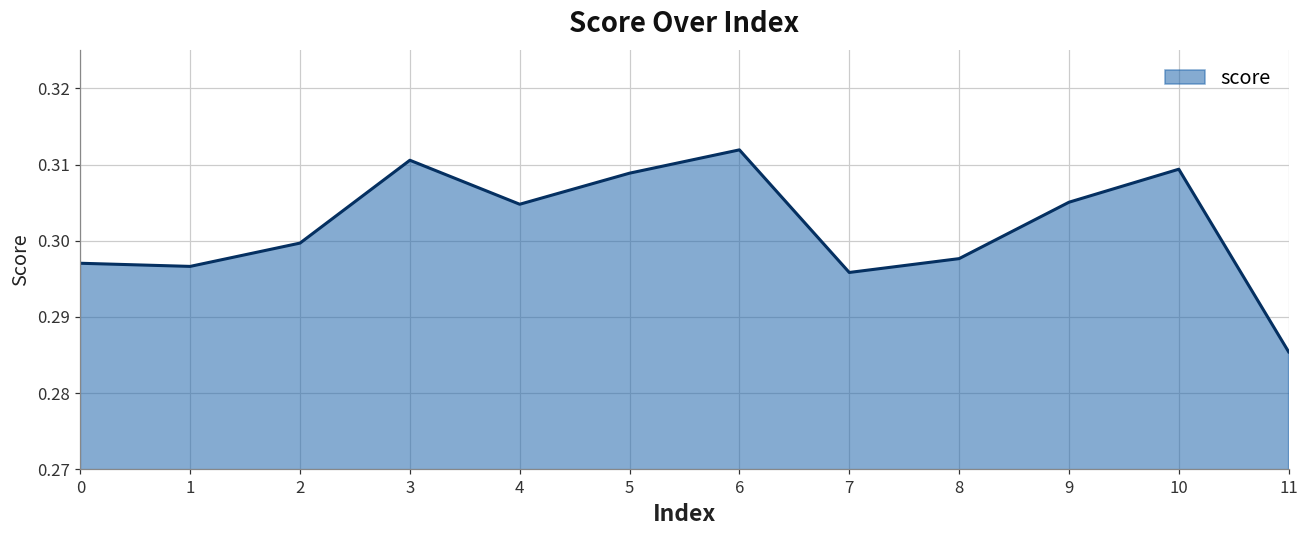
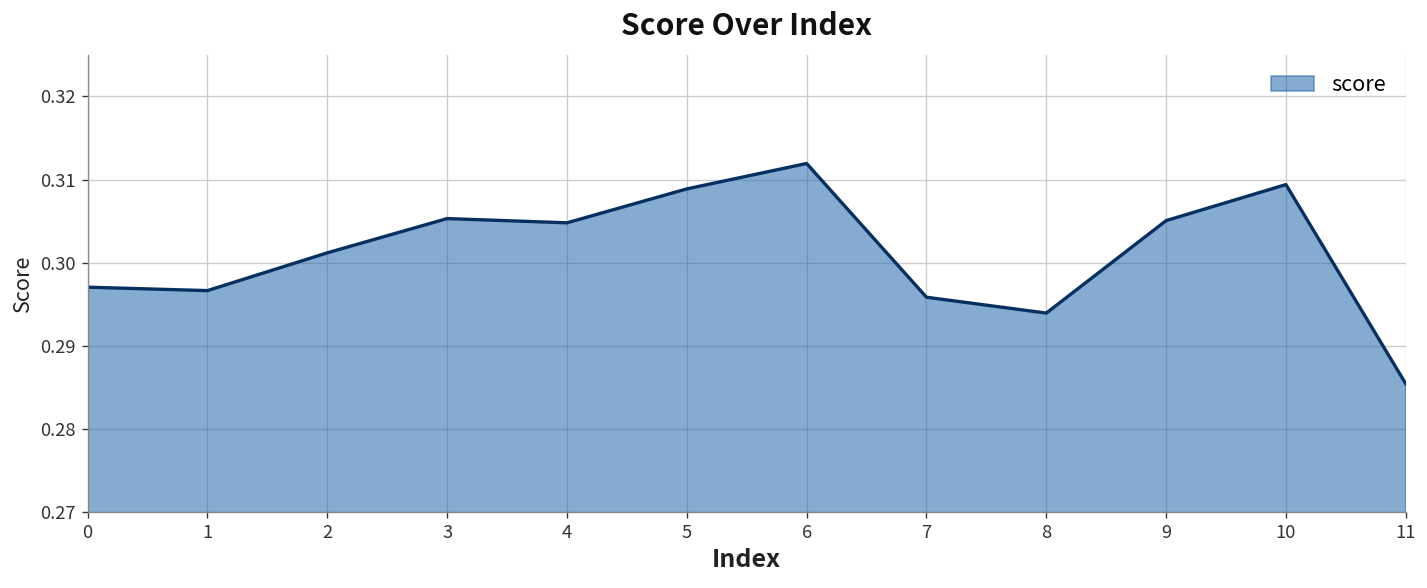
  {
    "0": 0.297,
    "1": 0.297,
-   "2": 0.300,
-   "3": 0.311,
+   "2": 0.301,
+   "3": 0.305,
    "4": 0.305,
    "5": 0.309,
    "6": 0.312,
    "7": 0.296,
-   "8": 0.298,
+   "8": 0.294,
    "9": 0.305,
    "10": 0.309,
    "11": 0.285
  }
